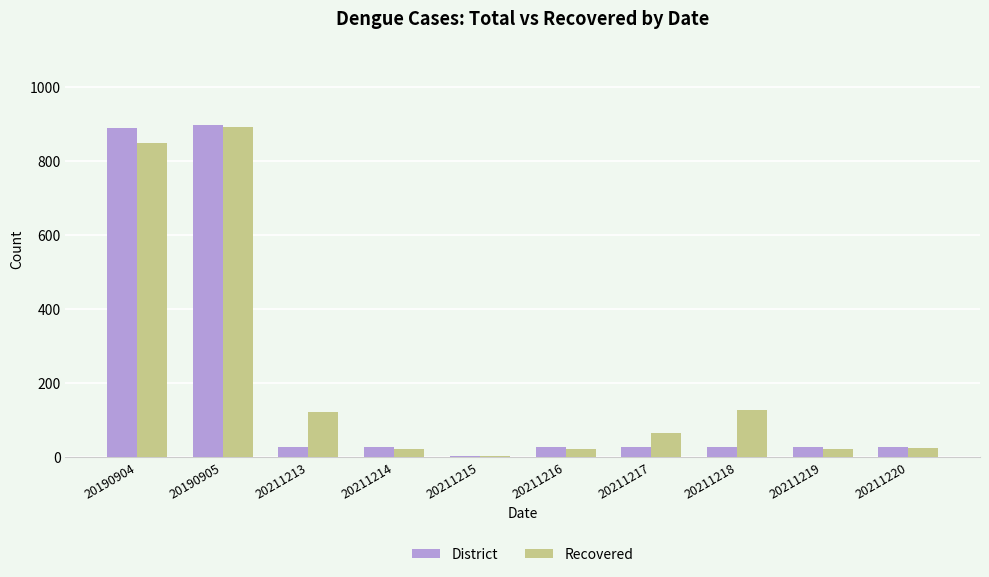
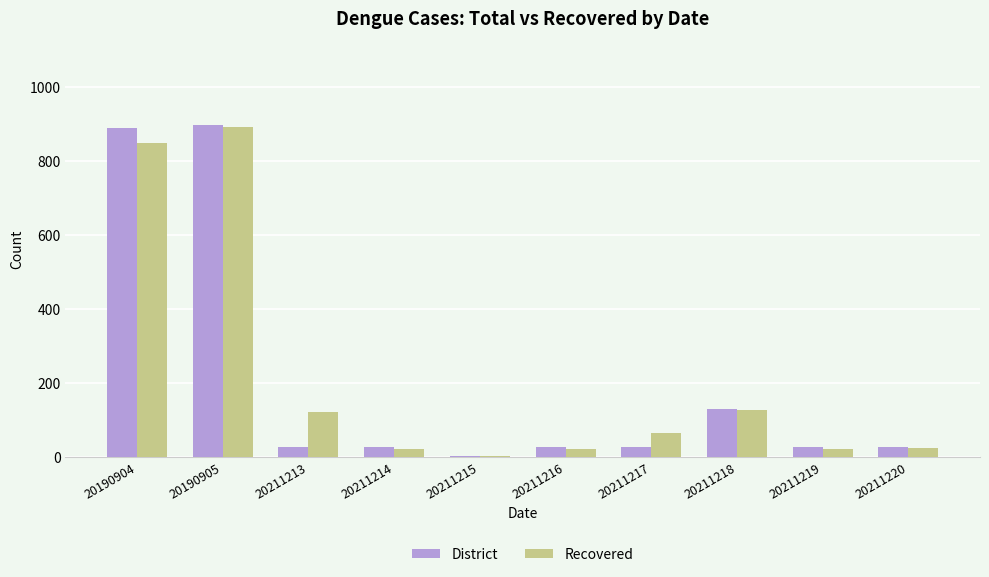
  {
    "District": {
      "20190904": 890,
      "20190905": 900,
      "20211213": 30,
      "20211214": 30,
      "20211216": 30,
      "20211217": 30,
-     "20211218": 30,
+     "20211218": 130,
      "20211219": 30,
      "20211220": 30
    },
    "Recovered": {
      "20190904": 850,
      "20190905": 890,
      "20211213": 120,
      "20211214": 20,
      "20211216": 20,
      "20211217": 70,
      "20211218": 130,
      "20211219": 20,
      "20211220": 30
    }
  }
